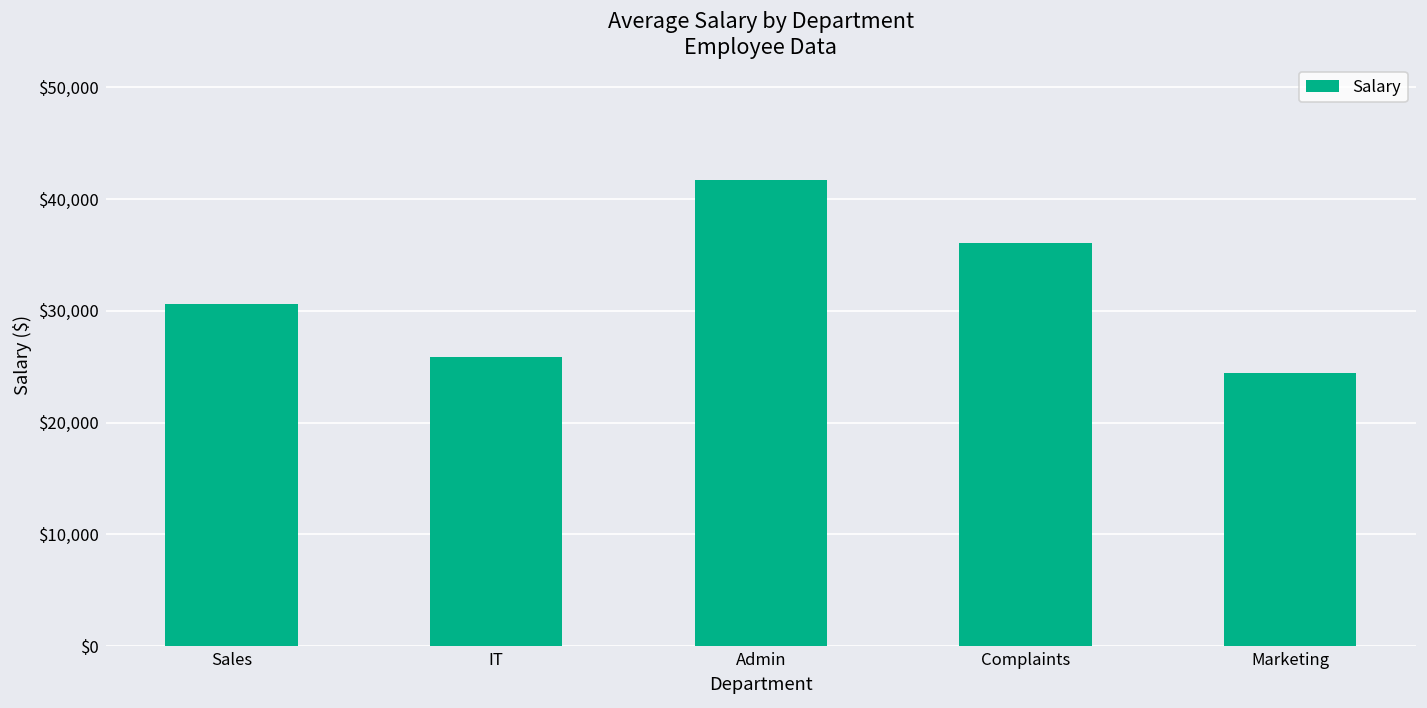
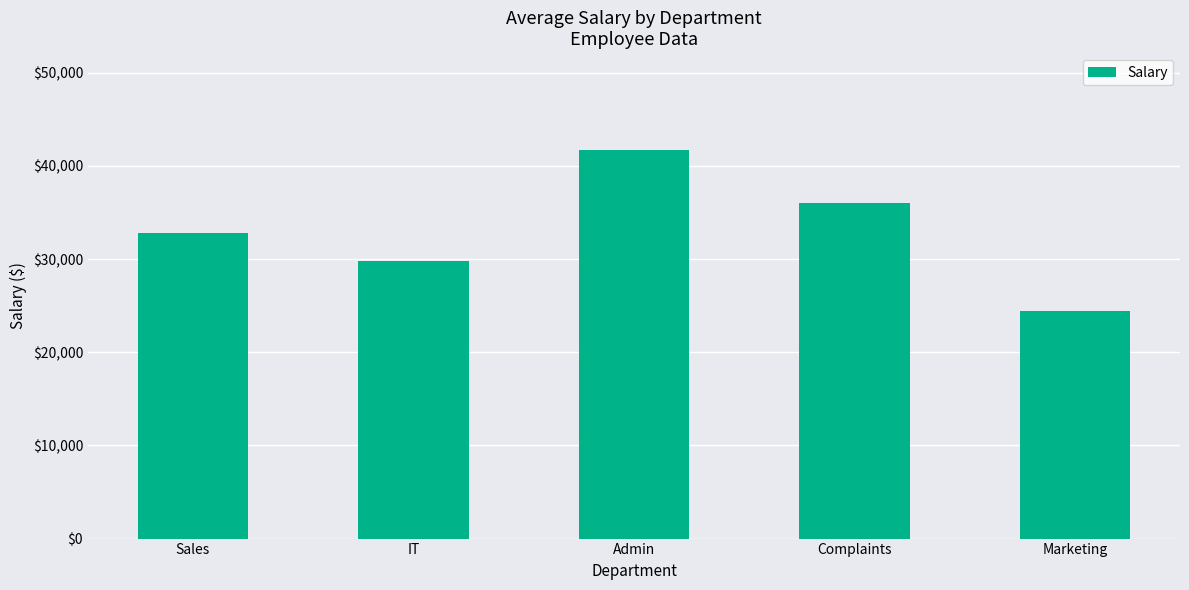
  {
-   "Sales": "$31,000",
-   "IT": "$26,000",
+   "Sales": "$33,000",
+   "IT": "$30,000",
    "Admin": "$42,000",
    "Complaints": "$36,000",
    "Marketing": "$24,000"
  }
